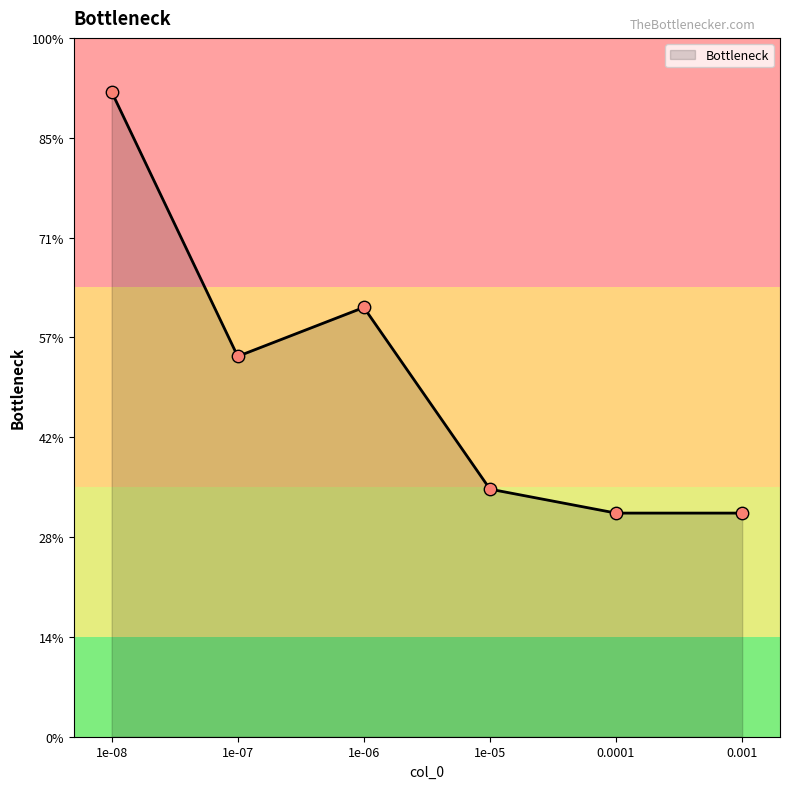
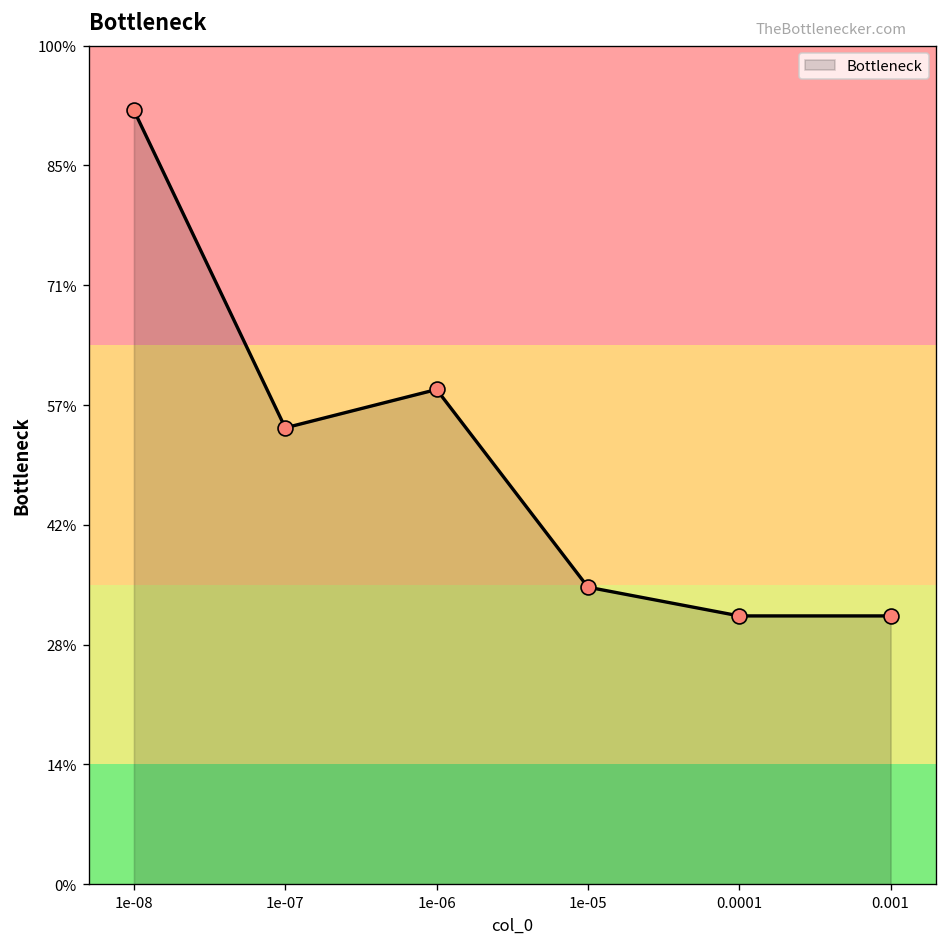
  {
    "1e-08": "92%",
    "1e-07": "54%",
-   "1e-06": "61%",
+   "1e-06": "59%",
    "1e-05": "35%",
    "0.0001": "32%",
    "0.001": "32%"
  }
